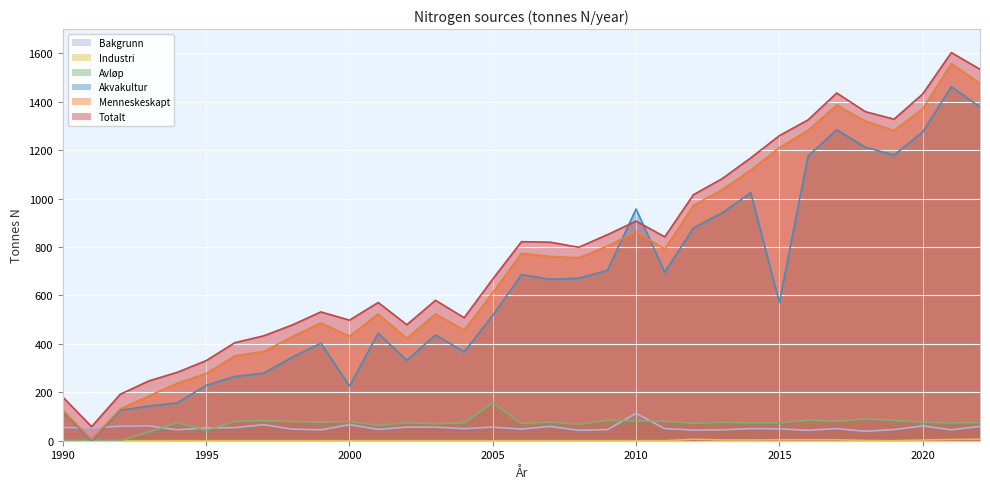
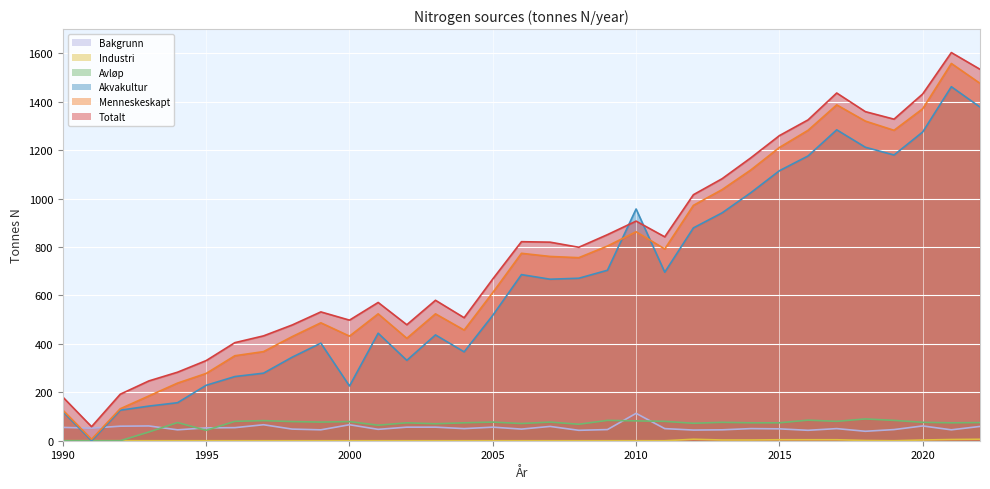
  {
    "Bakgrunn": {
      "1990": 60,
      "2000": 70,
      "2005": 60,
      "2010": 110,
      "2015": 50,
      "2020": 60
    },
    "Avløp": {
      "2000": 80,
-     "2005": 160,
+     "2005": 80,
      "2010": 80,
      "2015": 70,
      "2020": 80
    },
    "Akvakultur": {
      "1995": 230,
      "2000": 230,
      "2005": 520,
      "2010": 960,
-     "2015": 570,
+     "2015": 1120,
      "2020": 1280
    }
  }
